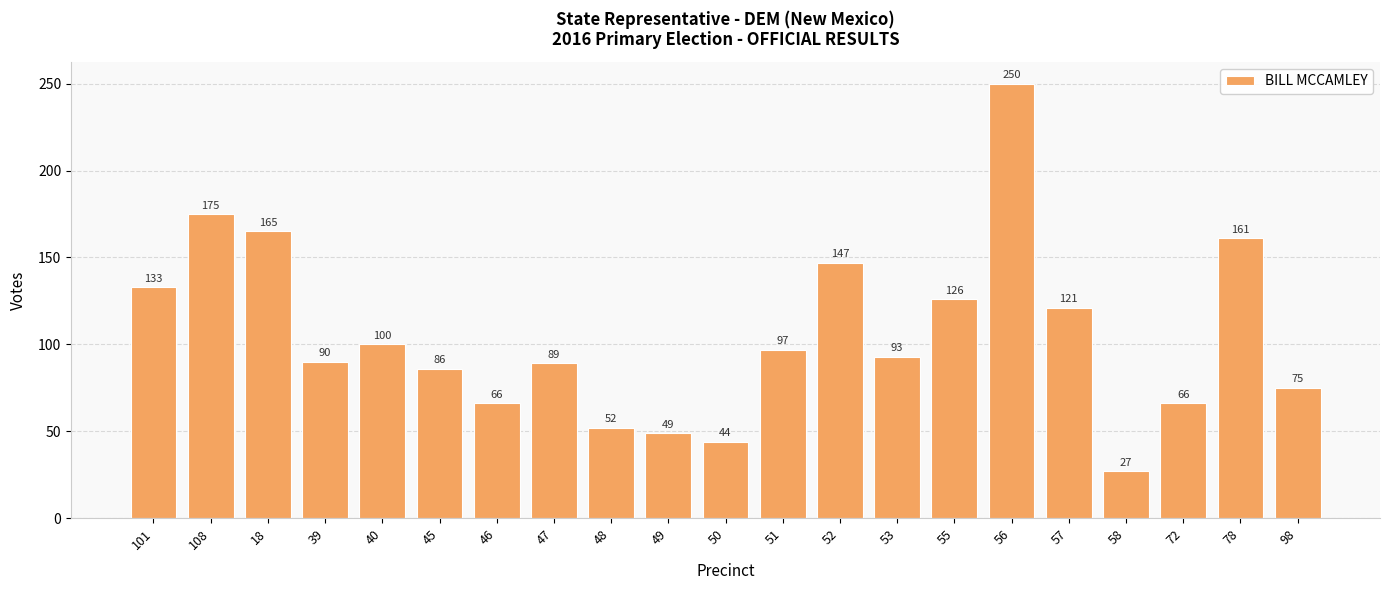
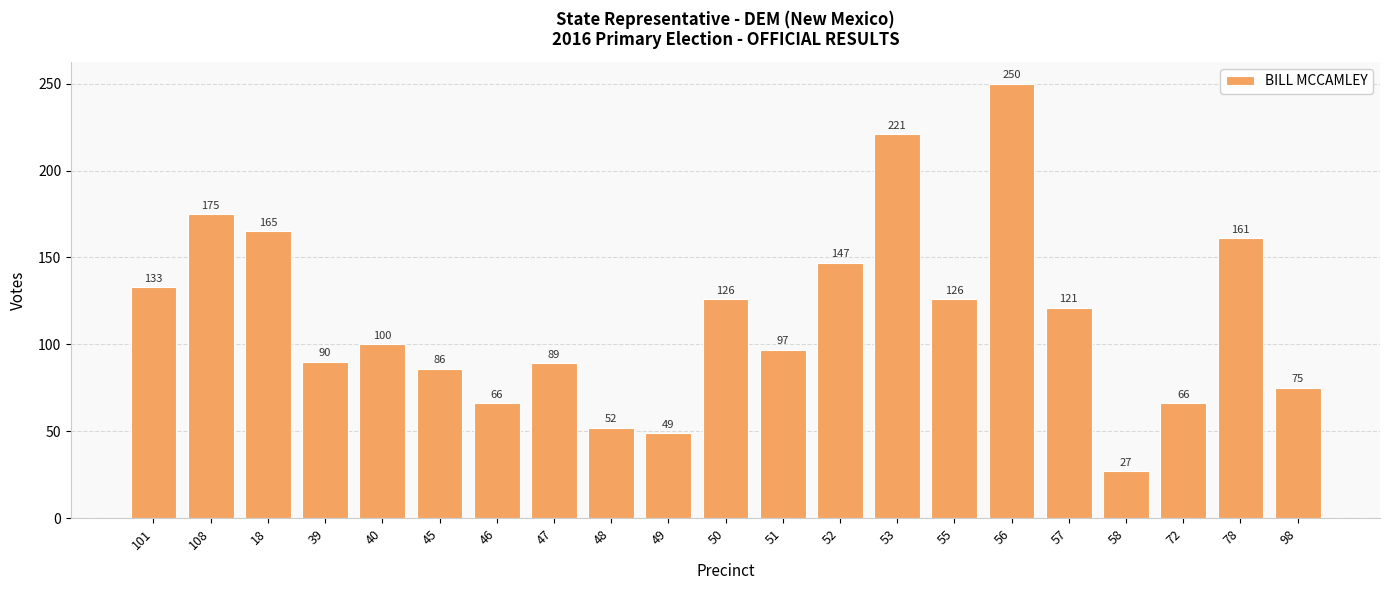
  {
    "101": 133,
    "108": 175,
    "18": 165,
    "39": 90,
    "40": 100,
    "45": 86,
    "46": 66,
    "47": 89,
    "48": 52,
    "49": 49,
-   "50": 44,
+   "50": 126,
    "51": 97,
    "52": 147,
-   "53": 93,
+   "53": 221,
    "55": 126,
    "56": 250,
    "57": 121,
    "58": 27,
    "72": 66,
    "78": 161,
    "98": 75
  }
